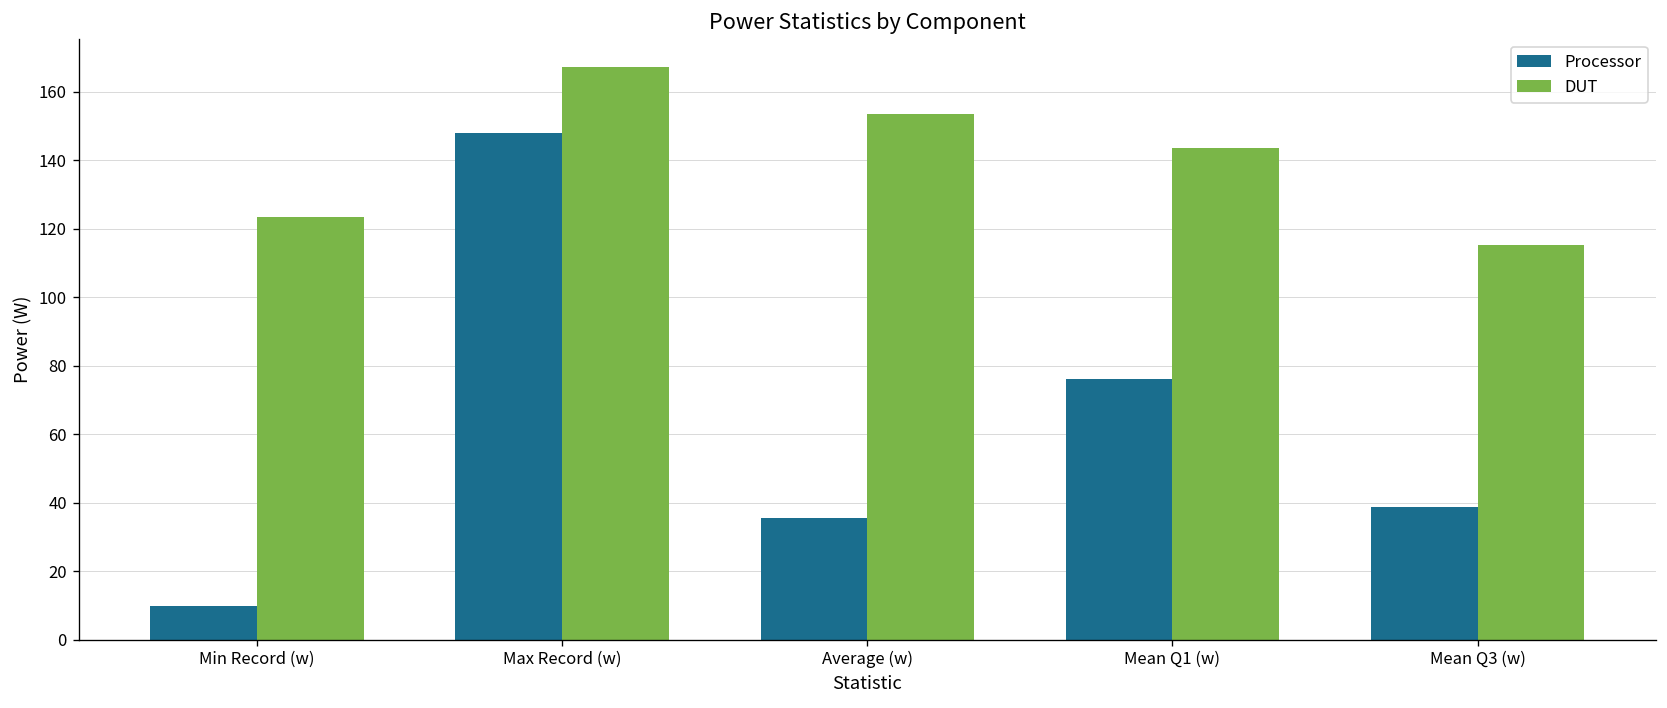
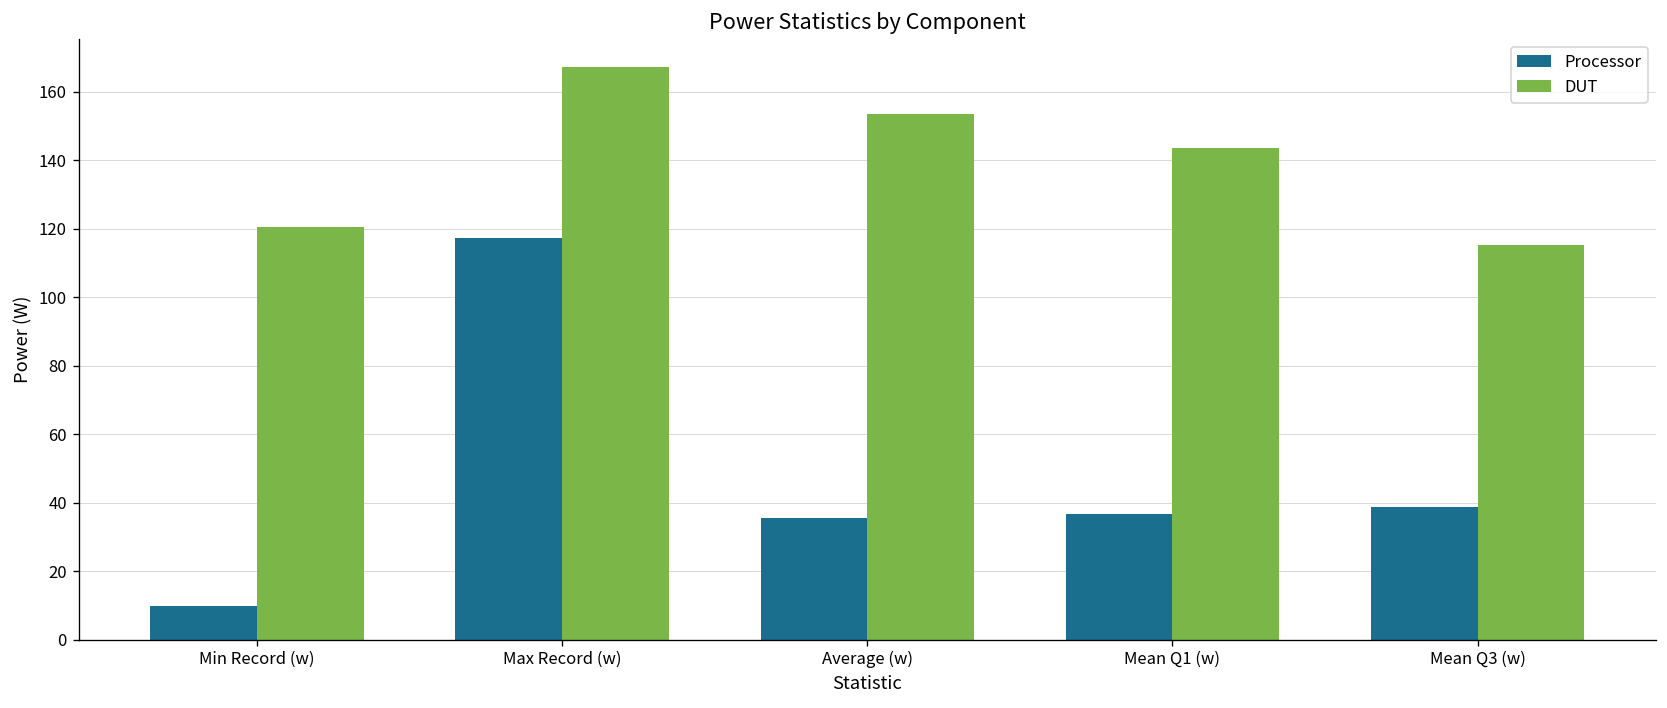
  {
    "Processor": {
      "Min Record (w)": 10,
-     "Max Record (w)": 148,
+     "Max Record (w)": 117,
      "Average (w)": 36,
-     "Mean Q1 (w)": 76,
+     "Mean Q1 (w)": 37,
      "Mean Q3 (w)": 39
    },
    "DUT": {
-     "Min Record (w)": 124,
+     "Min Record (w)": 121,
      "Max Record (w)": 167,
      "Average (w)": 154,
      "Mean Q1 (w)": 144,
      "Mean Q3 (w)": 115
    }
  }
